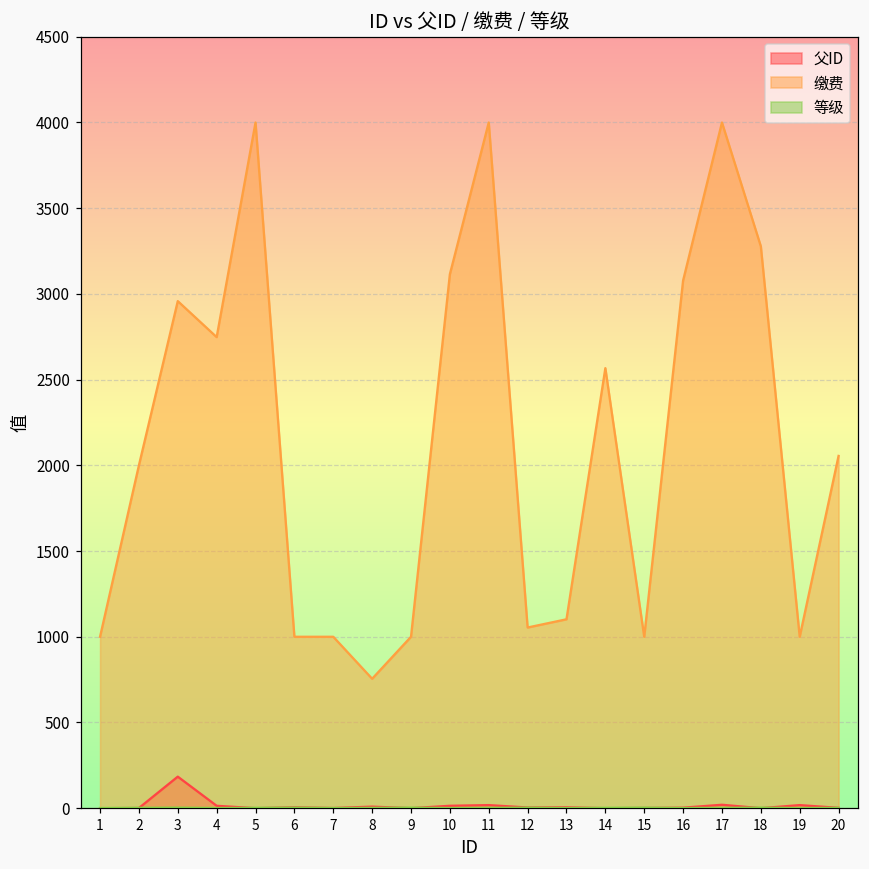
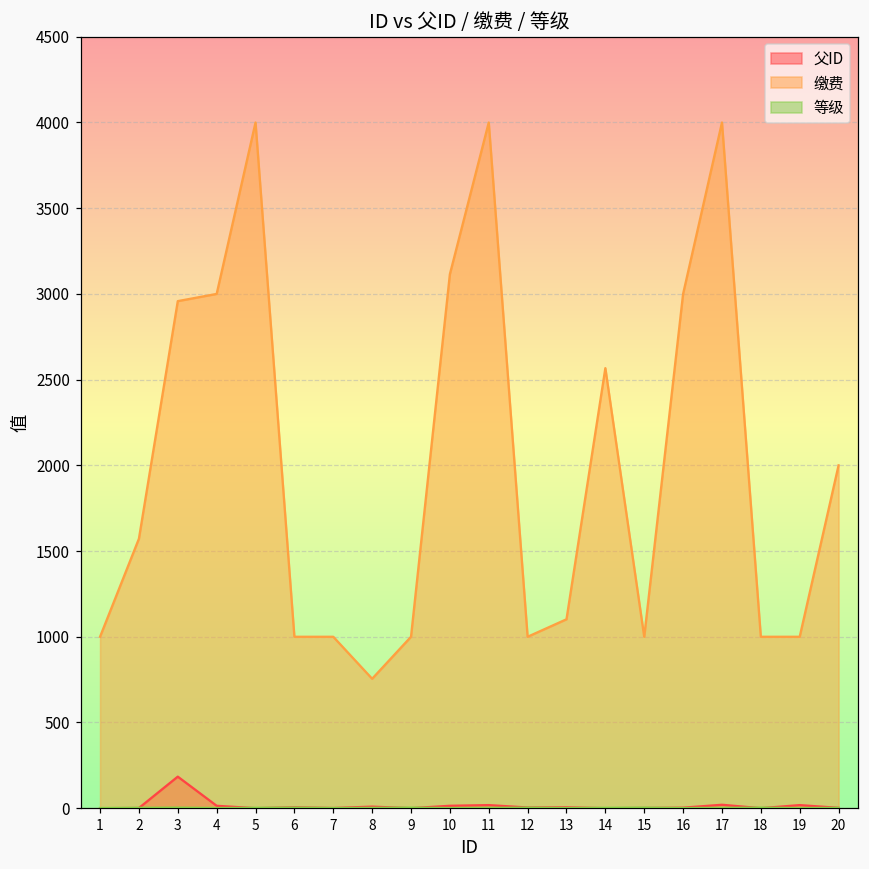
  {
    "父ID": {
      "3": 180,
      "17": 20,
      "19": 20
    },
    "缴费": {
      "1": 1000,
-     "2": 2000,
+     "2": 1570,
      "3": 2960,
-     "4": 2750,
+     "4": 3000,
      "5": 4000,
      "6": 1000,
      "7": 1000,
      "8": 760,
      "9": 1000,
      "10": 3120,
      "11": 4000,
-     "12": 1050,
+     "12": 1000,
      "13": 1100,
      "14": 2570,
      "15": 1000,
-     "16": 3080,
+     "16": 3000,
      "17": 4000,
-     "18": 3280,
+     "18": 1000,
      "19": 1000,
-     "20": 2060
+     "20": 2000
    },
    "等级": {
      "3": 0,
      "17": 0,
      "19": 0
    }
  }
